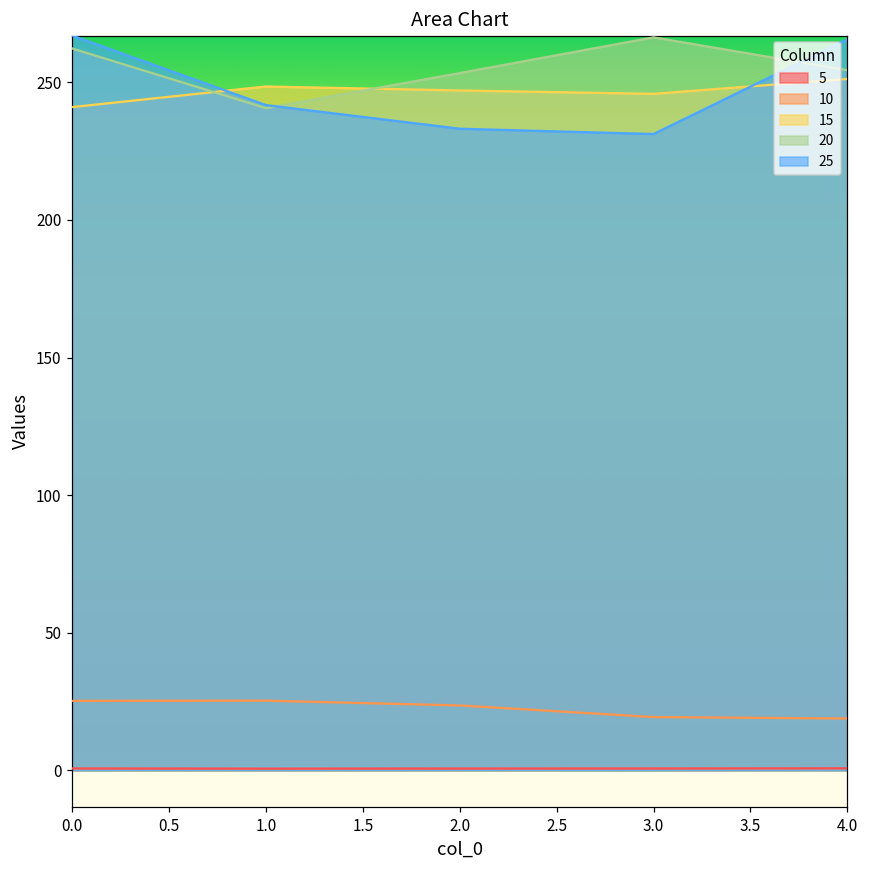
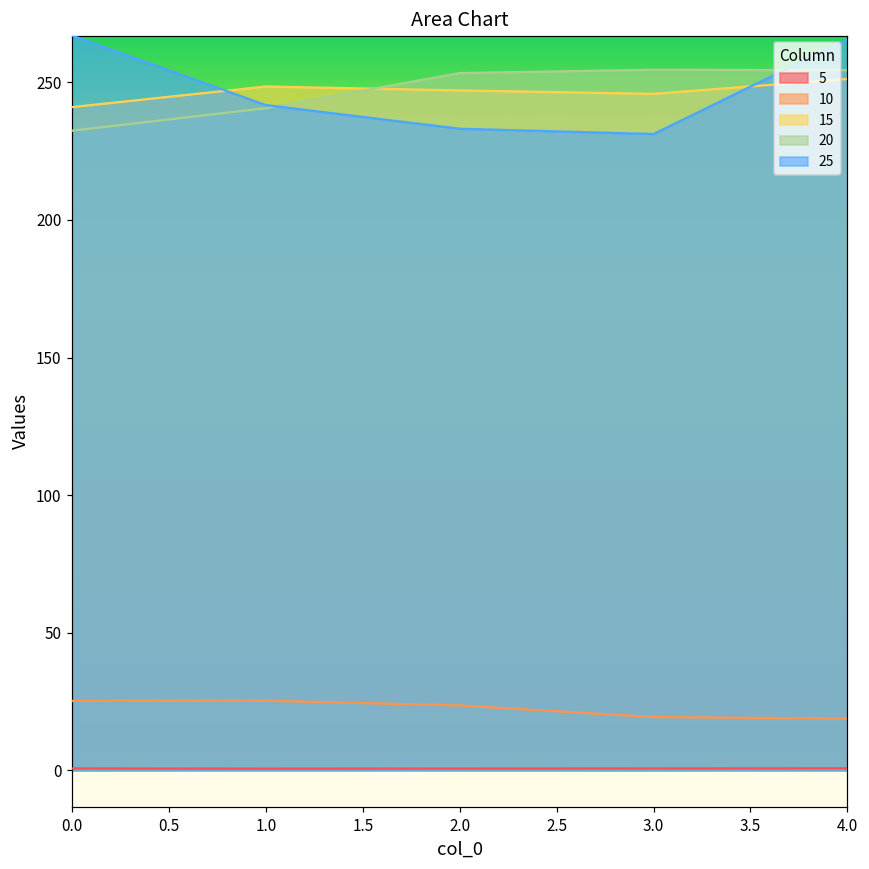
  {
    "5": {
      "0.0": 1,
      "1.0": 1,
      "2.0": 1,
      "3.0": 1,
      "4.0": 1
    },
    "20": {
-     "0.0": 262,
+     "0.0": 232,
      "1.0": 241,
      "2.0": 253,
-     "3.0": 266,
+     "3.0": 255,
      "4.0": 254
    },
    "25": {
      "0.0": 267,
      "1.0": 242,
      "2.0": 233,
      "3.0": 231,
      "4.0": 266
    }
  }
